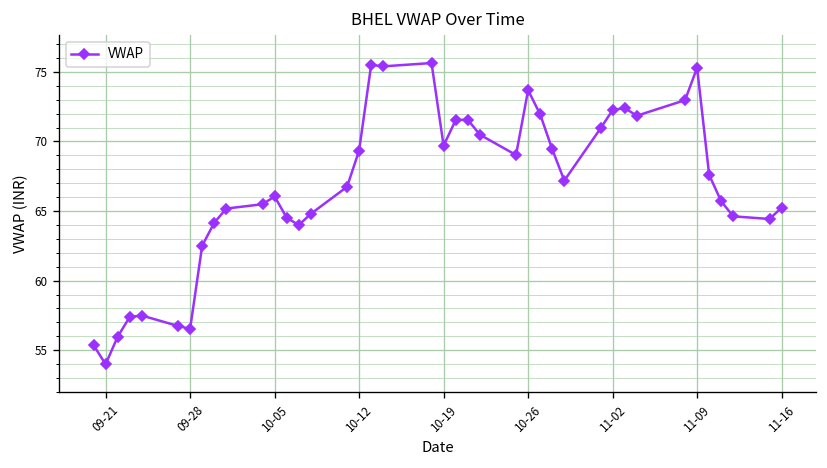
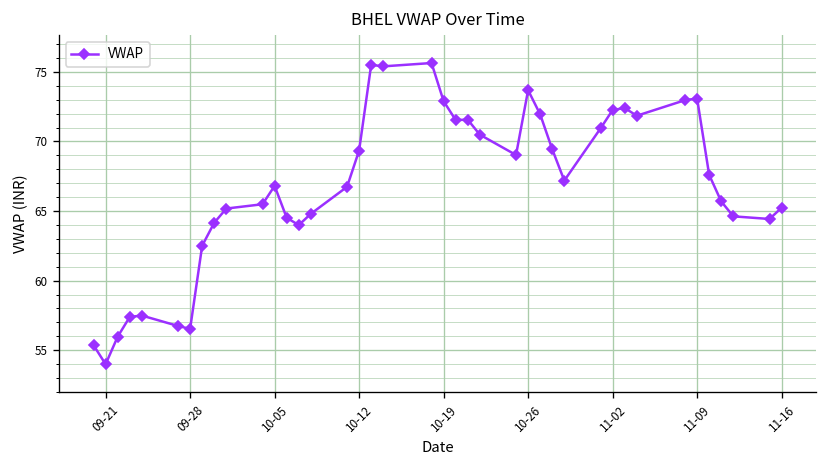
  {
    "09-21": 54.0,
    "09-28": 56.5,
-   "10-05": 66.1,
+   "10-05": 66.8,
    "10-12": 69.4,
-   "10-19": 69.7,
+   "10-19": 72.9,
    "10-26": 73.7,
    "11-02": 72.3,
-   "11-09": 75.3,
+   "11-09": 73.1,
    "11-16": 65.2
  }
